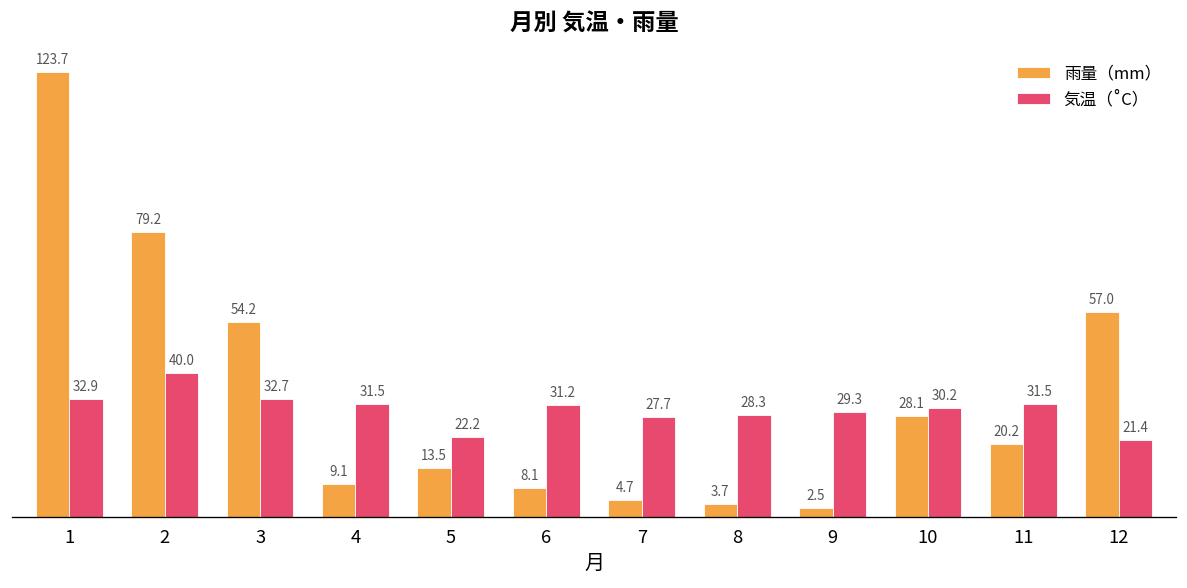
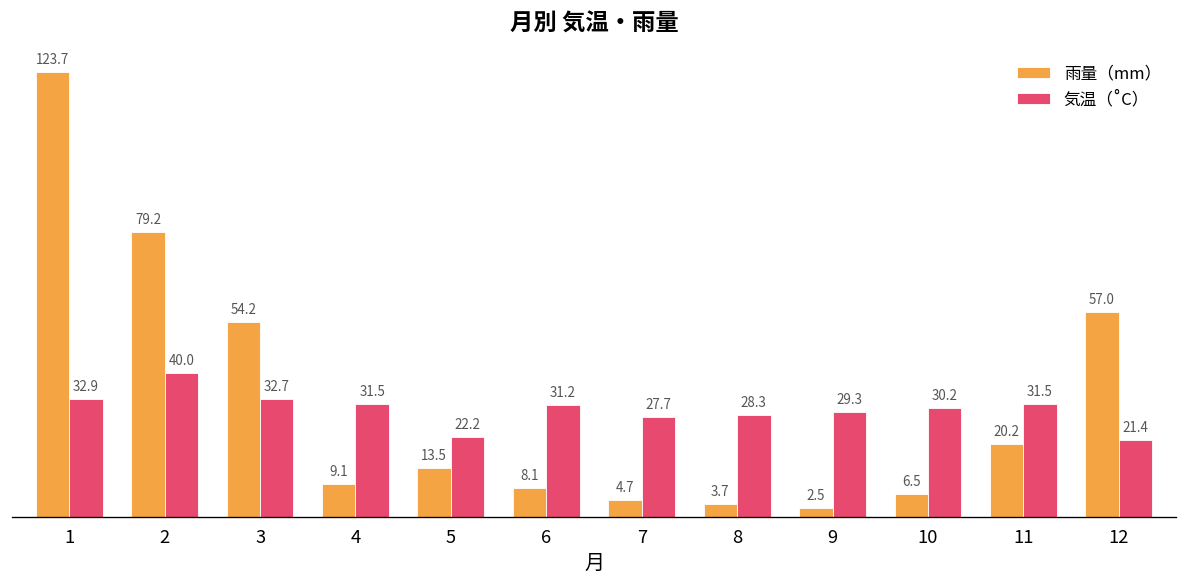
  {
    "雨量（mm）": {
      "1": 123.7,
      "2": 79.2,
      "3": 54.2,
      "4": 9.1,
      "5": 13.5,
      "6": 8.1,
      "7": 4.7,
      "8": 3.7,
      "9": 2.5,
-     "10": 28.1,
+     "10": 6.5,
      "11": 20.2,
      "12": 57.0
    },
    "気温（˚C）": {
      "1": 32.9,
      "2": 40.0,
      "3": 32.7,
      "4": 31.5,
      "5": 22.2,
      "6": 31.2,
      "7": 27.7,
      "8": 28.3,
      "9": 29.3,
      "10": 30.2,
      "11": 31.5,
      "12": 21.4
    }
  }
